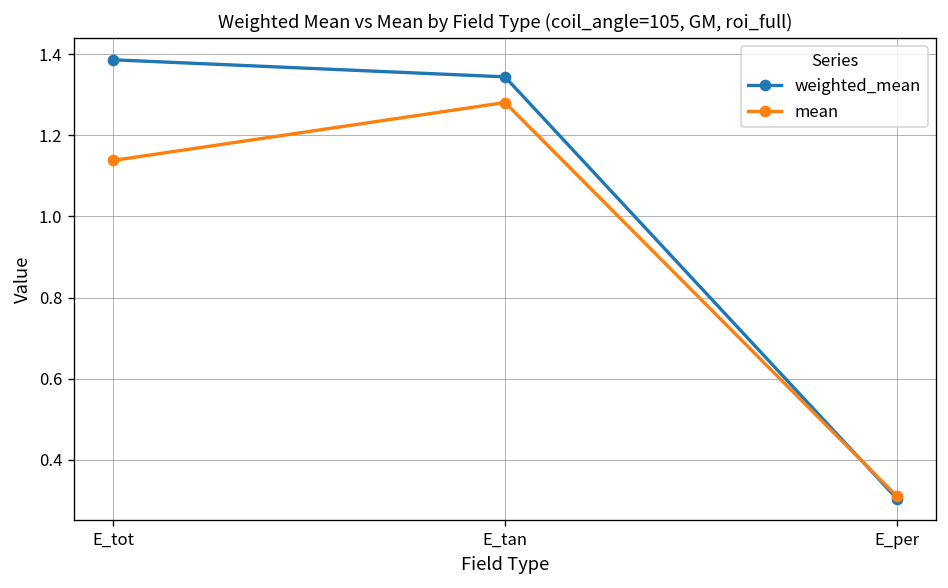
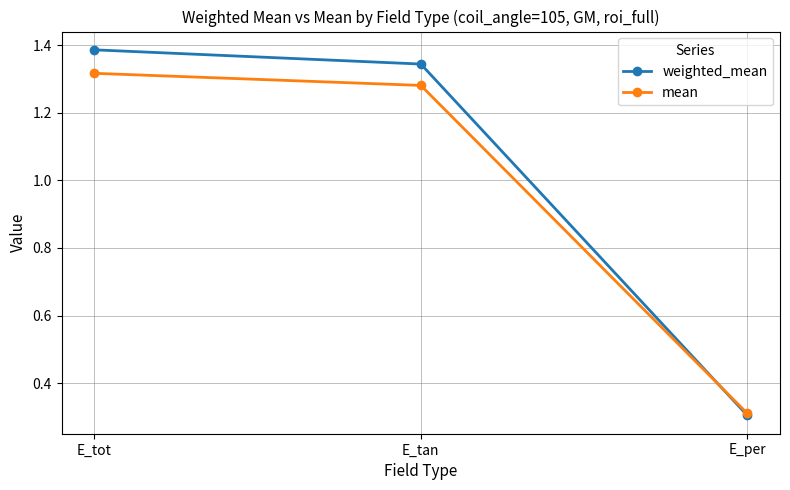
  {
    "weighted_mean": {
      "E_tot": 1.39,
      "E_tan": 1.34
    },
    "mean": {
-     "E_tot": 1.14,
+     "E_tot": 1.32,
      "E_tan": 1.28
    }
  }
